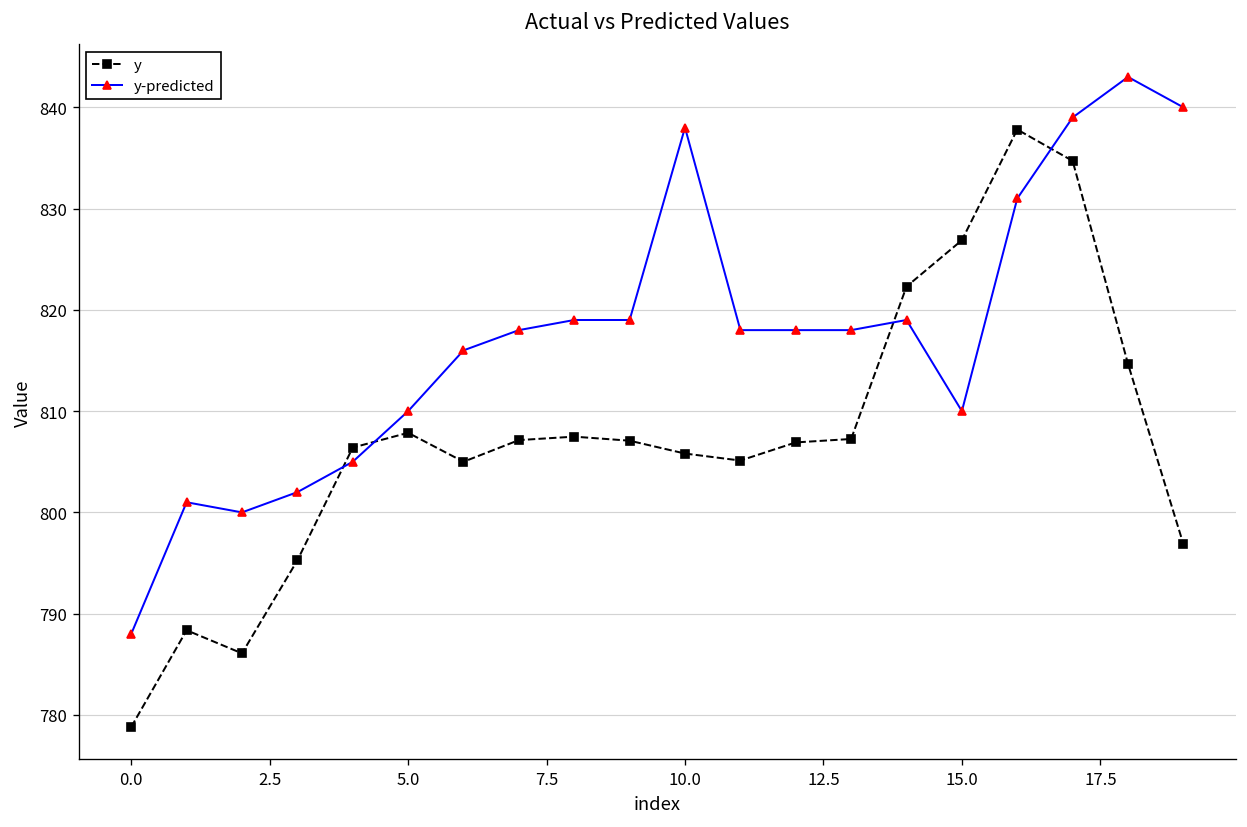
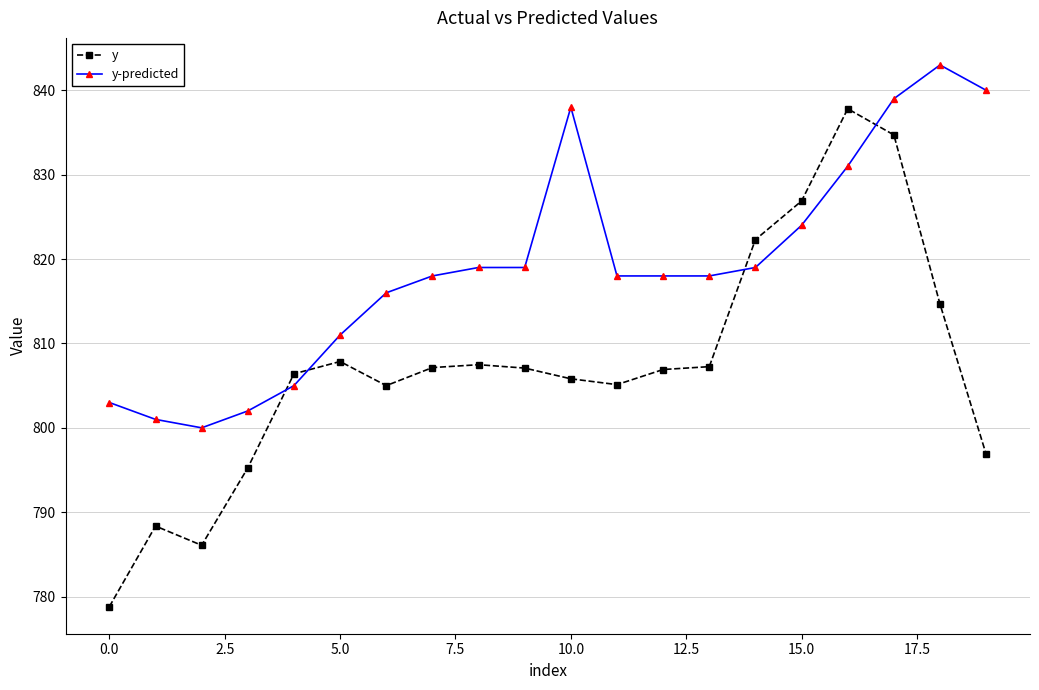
  {
    "y": {
      "0.0": 779,
      "5.0": 808,
      "10.0": 806,
      "15.0": 827
    },
    "y-predicted": {
-     "0.0": 788,
-     "5.0": 810,
+     "0.0": 803,
+     "5.0": 811,
      "10.0": 838,
-     "15.0": 810
+     "15.0": 824
    }
  }
